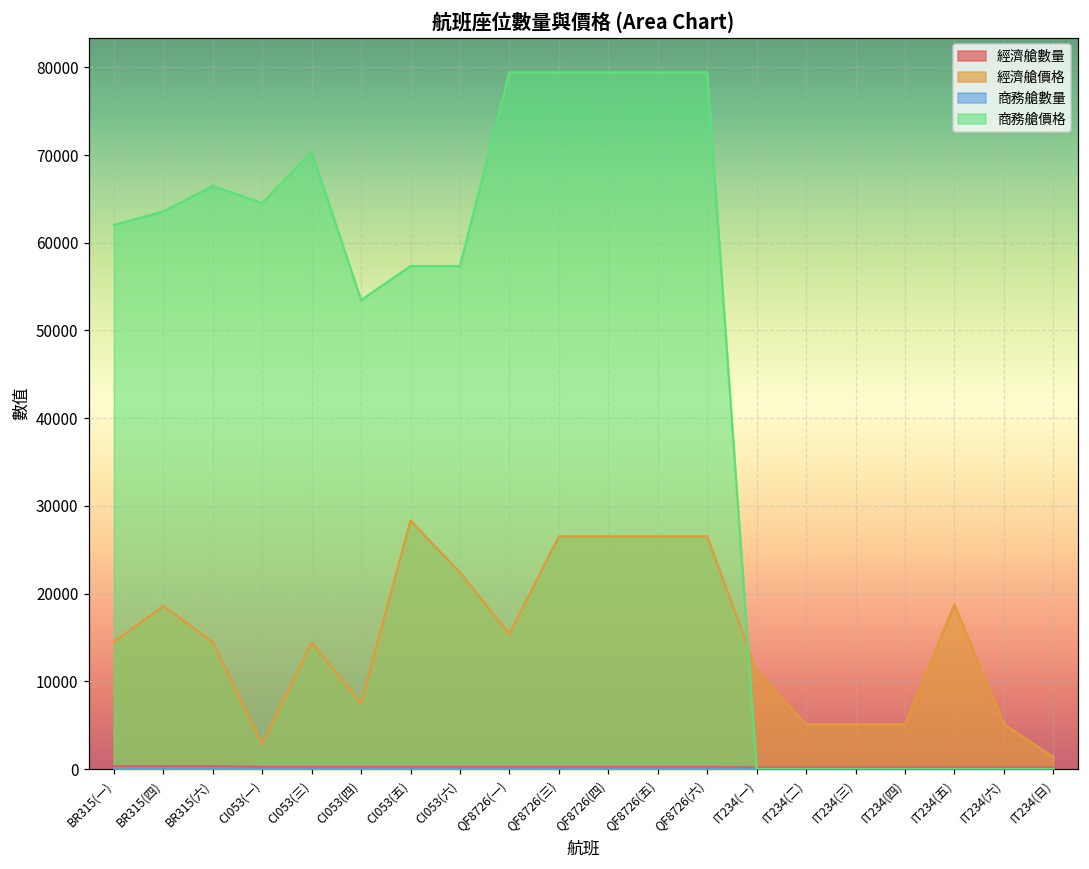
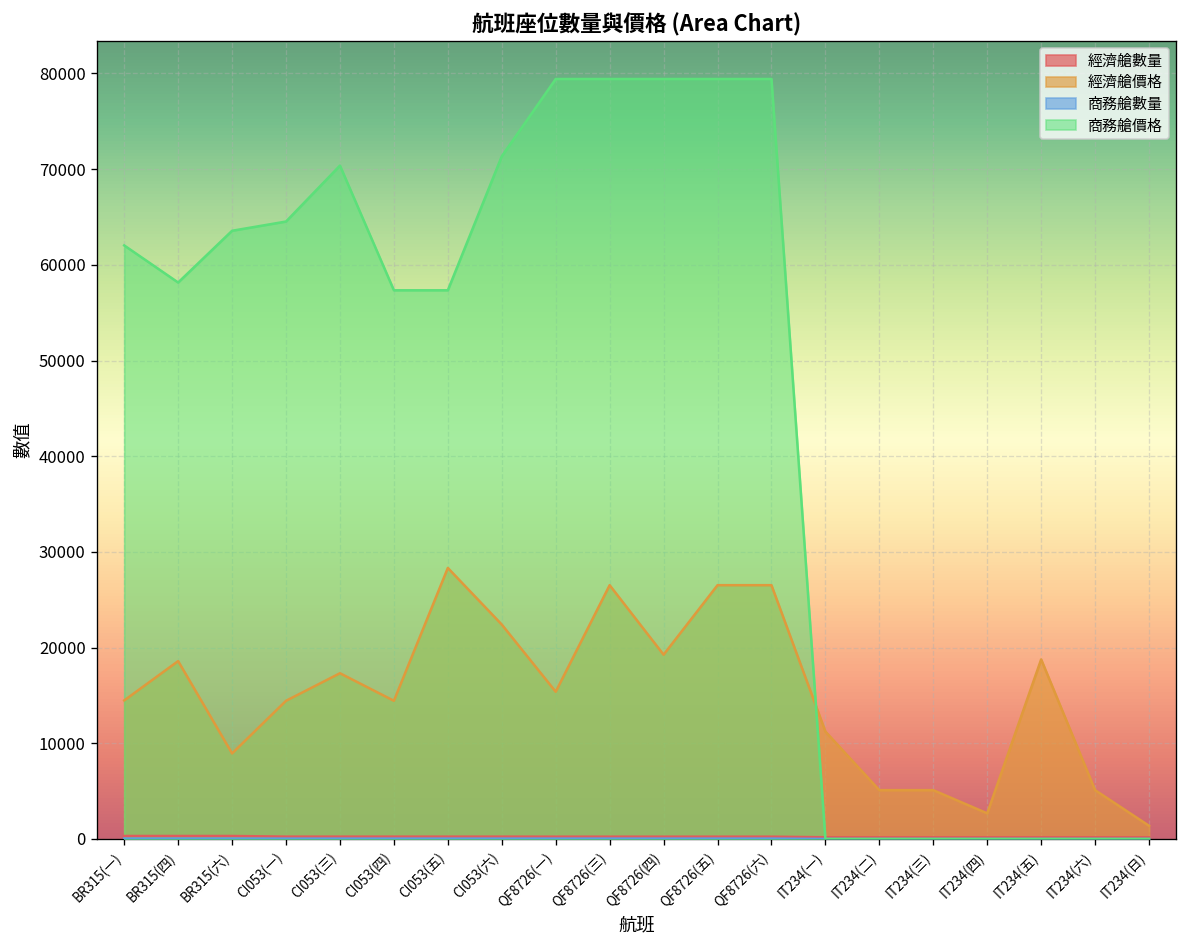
  {
    "經濟艙價格": {
      "BR315(一)": 14000,
      "BR315(四)": 19000,
-     "BR315(六)": 14000,
-     "CI053(一)": 3000,
-     "CI053(三)": 14000,
-     "CI053(四)": 7000,
+     "BR315(六)": 9000,
+     "CI053(一)": 14000,
+     "CI053(三)": 17000,
+     "CI053(四)": 14000,
      "CI053(五)": 28000,
      "CI053(六)": 22000,
      "QF8726(一)": 15000,
      "QF8726(三)": 27000,
-     "QF8726(四)": 27000,
+     "QF8726(四)": 19000,
      "QF8726(五)": 27000,
      "QF8726(六)": 27000,
      "IT234(一)": 11000,
      "IT234(二)": 5000,
      "IT234(三)": 5000,
-     "IT234(四)": 5000,
+     "IT234(四)": 3000,
      "IT234(五)": 19000,
      "IT234(六)": 5000,
      "IT234(日)": 1000
    },
    "商務艙價格": {
      "BR315(一)": 62000,
-     "BR315(四)": 64000,
-     "BR315(六)": 66000,
+     "BR315(四)": 58000,
+     "BR315(六)": 64000,
      "CI053(一)": 65000,
      "CI053(三)": 70000,
-     "CI053(四)": 53000,
+     "CI053(四)": 57000,
      "CI053(五)": 57000,
-     "CI053(六)": 57000,
+     "CI053(六)": 71000,
      "QF8726(一)": 79000,
      "QF8726(三)": 79000,
      "QF8726(四)": 79000,
      "QF8726(五)": 79000,
      "QF8726(六)": 79000
    }
  }
